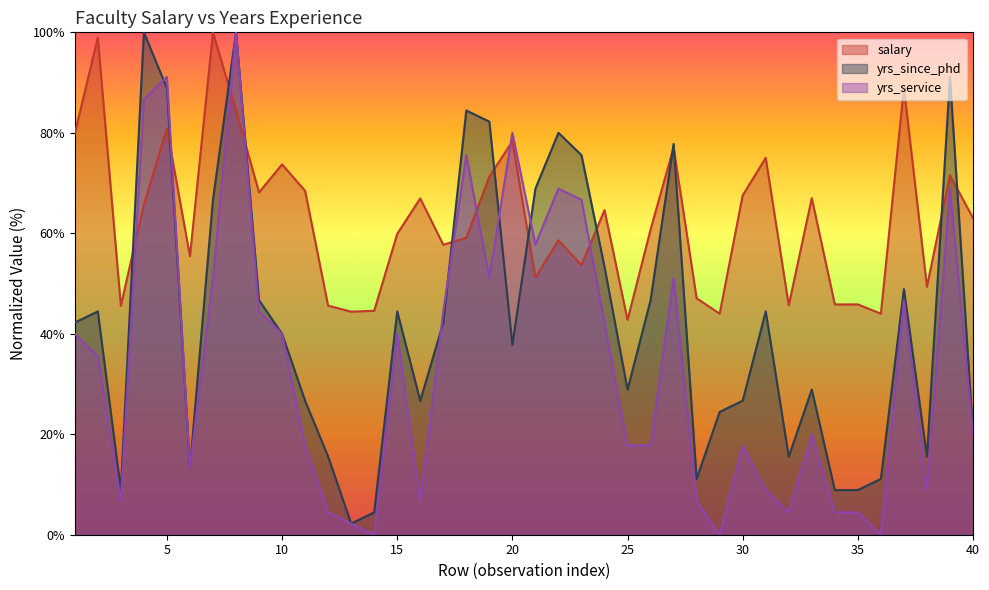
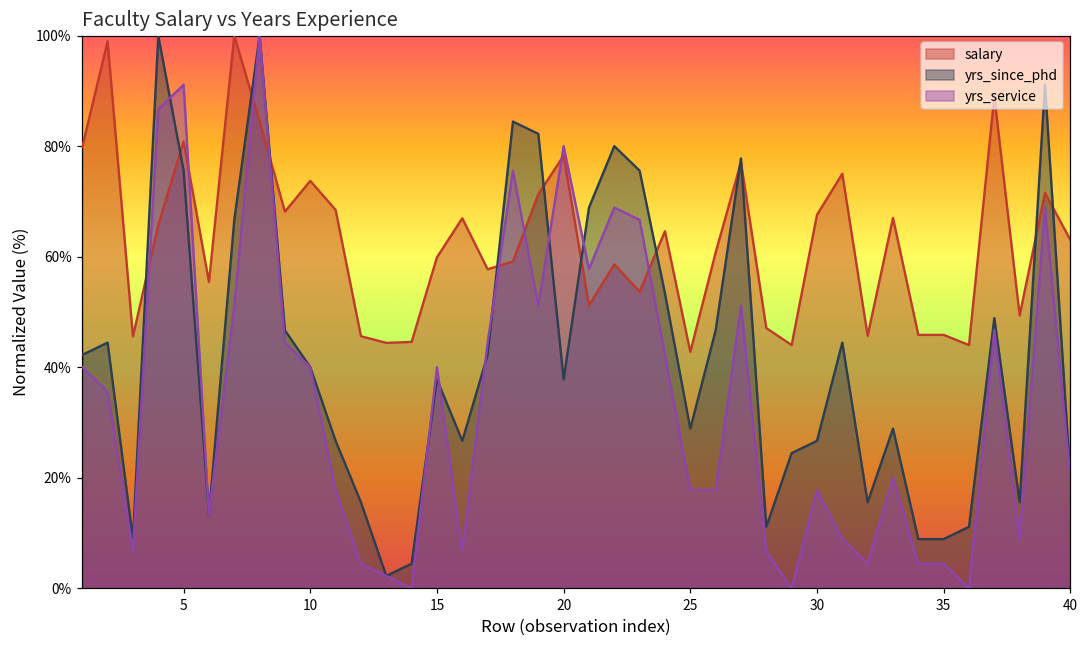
  {
    "salary": {
      "5": "81%",
      "10": "74%",
      "15": "60%",
      "20": "78%",
      "25": "43%",
      "30": "68%",
      "35": "46%",
      "40": "63%"
    },
    "yrs_since_phd": {
-     "5": "89%",
-     "15": "44%",
+     "5": "76%",
+     "15": "38%",
      "20": "38%",
      "25": "29%",
      "30": "27%",
      "35": "9%"
    },
    "yrs_service": {
      "5": "91%",
      "15": "40%",
      "20": "80%",
      "25": "18%",
      "30": "18%",
      "35": "4%"
    }
  }
